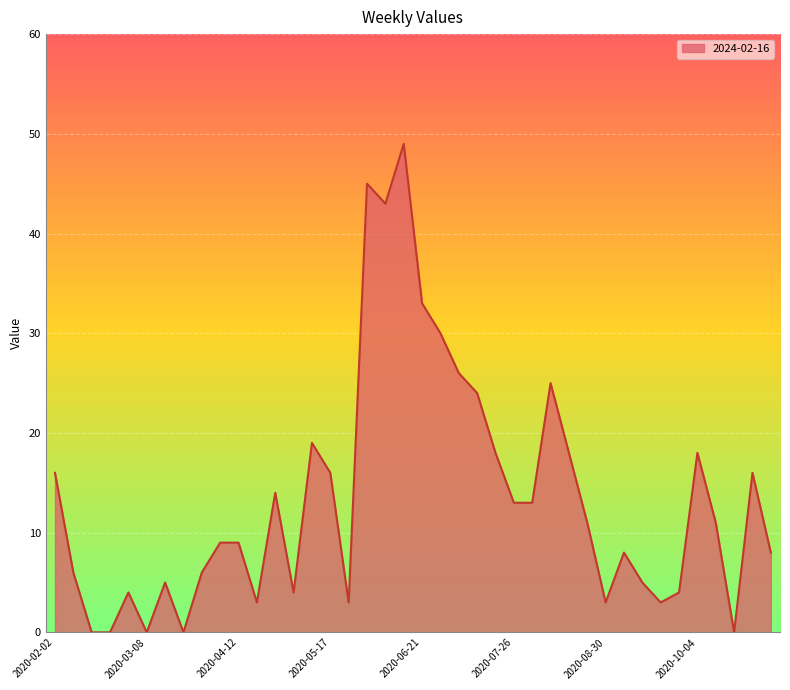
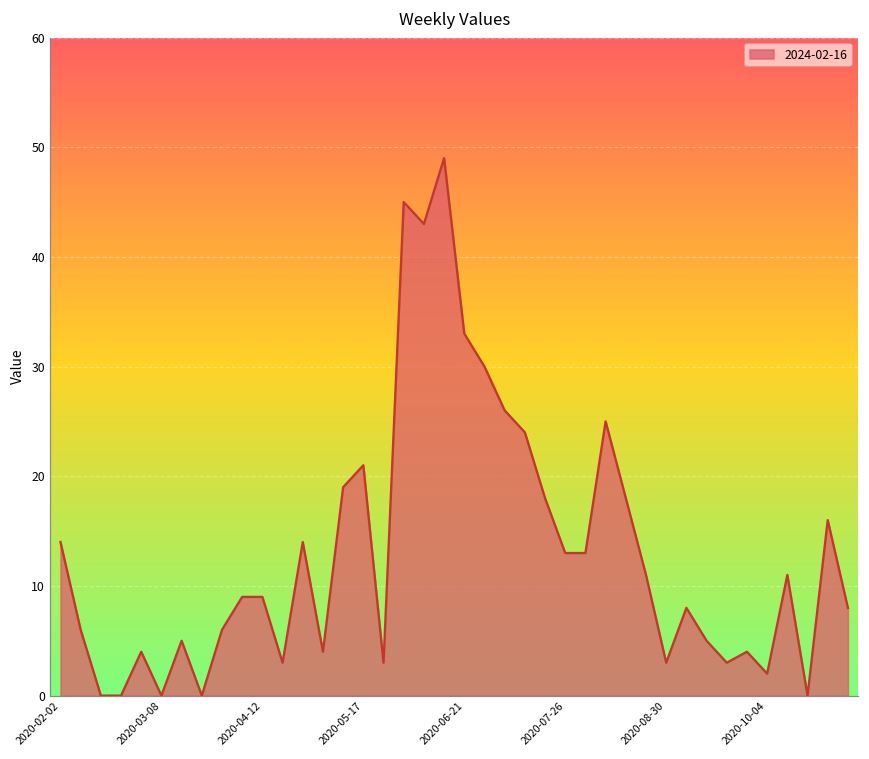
  {
-   "2020-02-02": 16,
+   "2020-02-02": 14,
    "2020-03-08": 0,
    "2020-04-12": 9,
-   "2020-05-17": 16,
+   "2020-05-17": 21,
    "2020-06-21": 33,
    "2020-07-26": 13,
    "2020-08-30": 3,
-   "2020-10-04": 18
+   "2020-10-04": 2
  }
